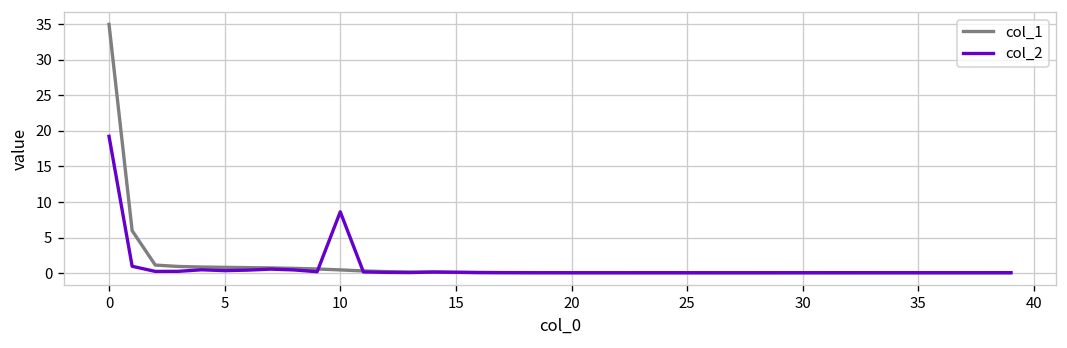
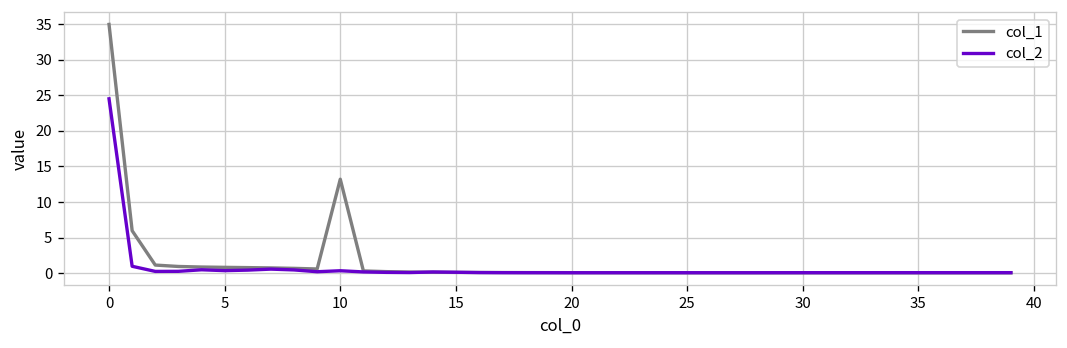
  {
    "col_1": {
      "0": 35,
      "5": 1,
-     "10": 0
+     "10": 13
    },
    "col_2": {
-     "0": 19,
+     "0": 25,
      "5": 0,
-     "10": 9
+     "10": 0
    }
  }
